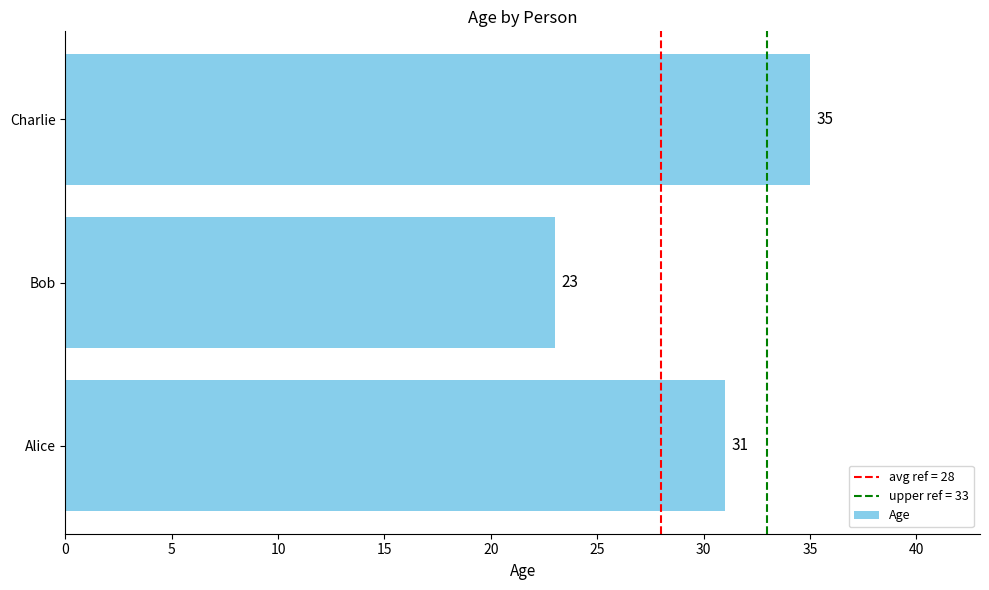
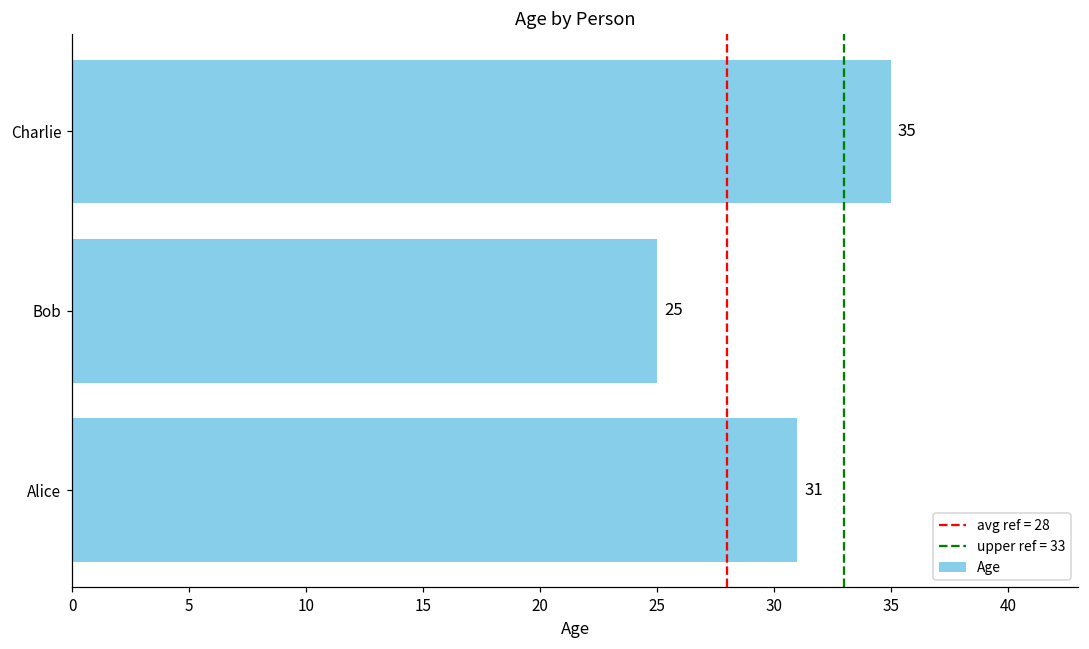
  {
    "Charlie": 35,
-   "Bob": 23,
+   "Bob": 25,
    "Alice": 31
  }
